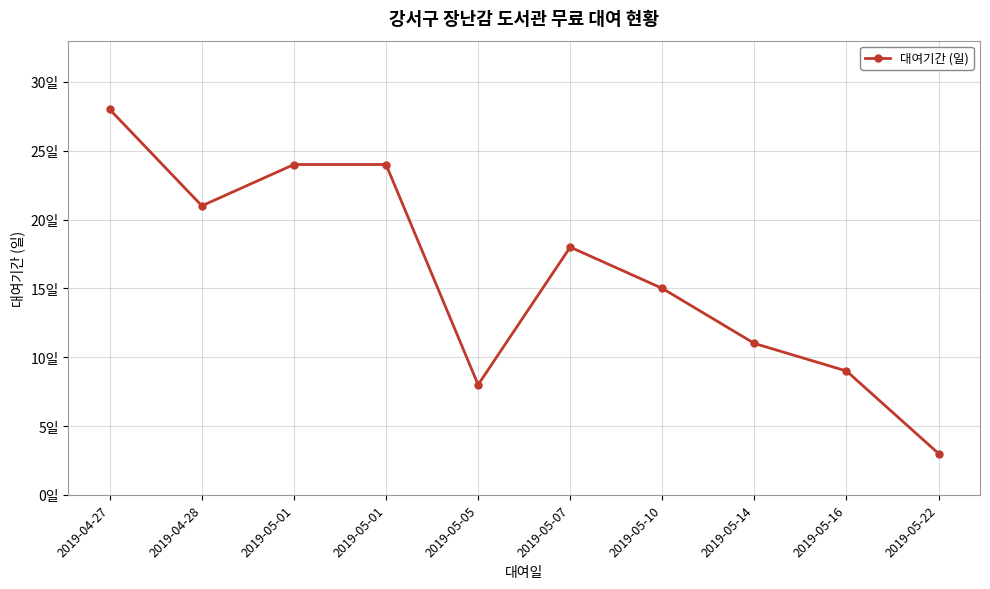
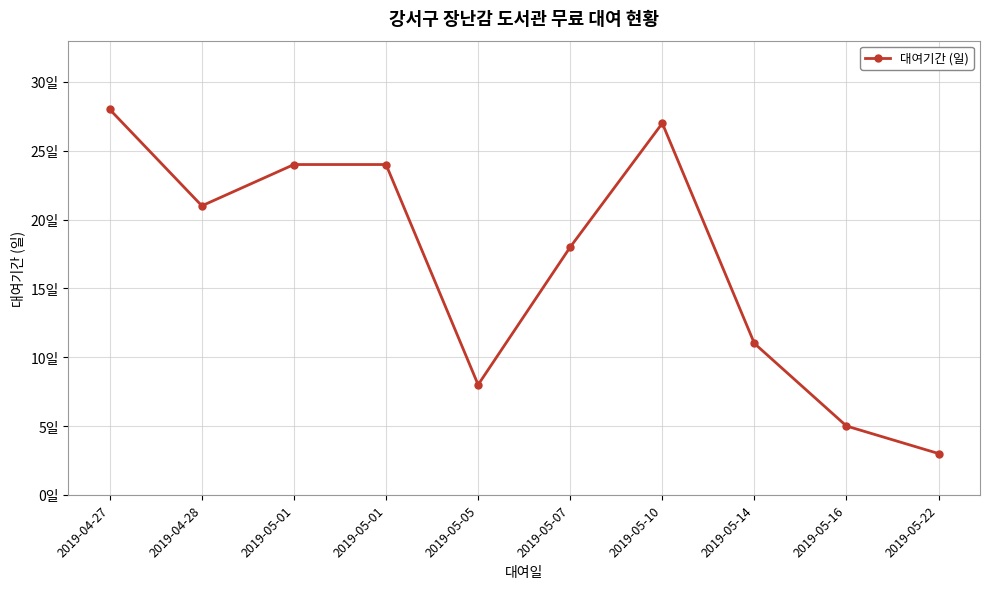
  {
    "2019-04-27": "28일",
    "2019-04-28": "21일",
    "2019-05-05": "8일",
    "2019-05-07": "18일",
-   "2019-05-10": "15일",
+   "2019-05-10": "27일",
    "2019-05-14": "11일",
-   "2019-05-16": "9일",
+   "2019-05-16": "5일",
    "2019-05-22": "3일"
  }
